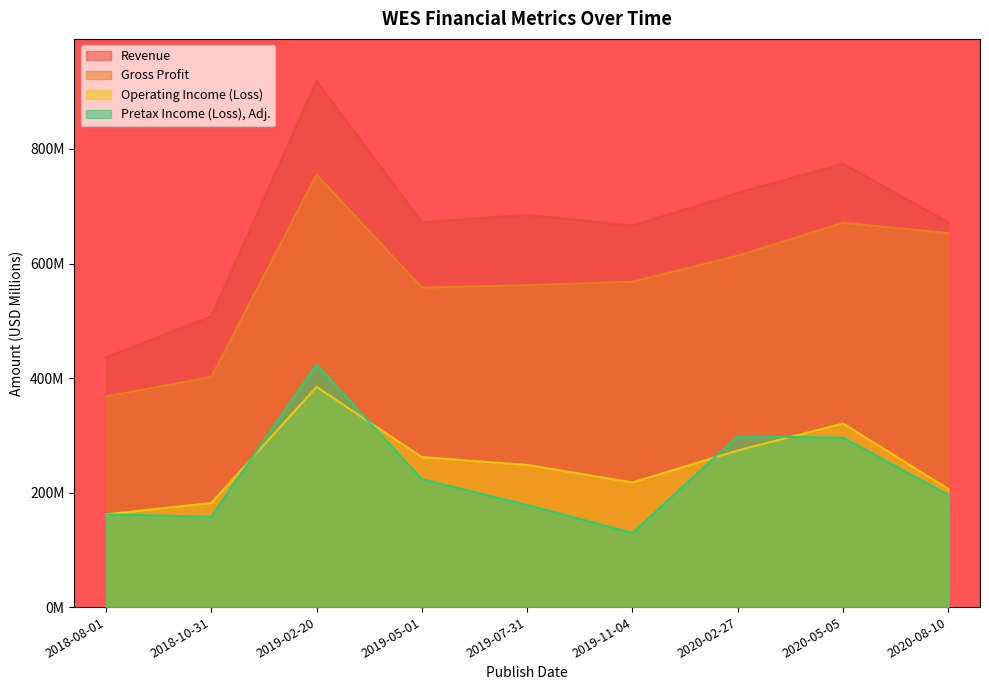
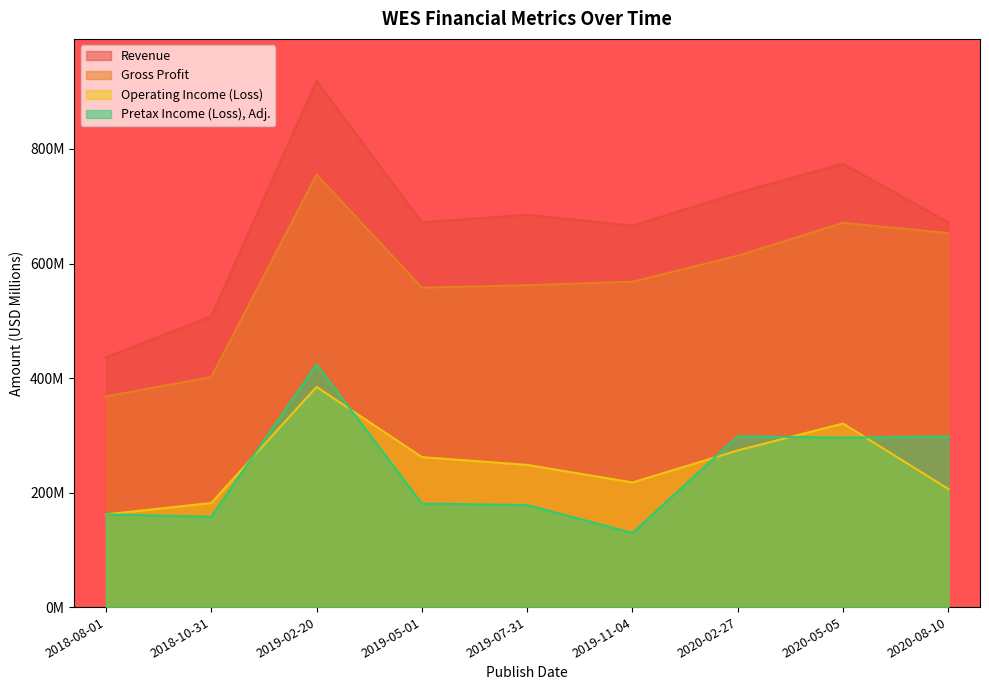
  {
    "Operating Income (Loss)": {
      "2018-10-31": 180000000,
      "2019-02-20": 380000000,
      "2019-05-01": 260000000,
      "2019-07-31": 250000000,
      "2019-11-04": 220000000,
      "2020-02-27": 270000000,
      "2020-05-05": 320000000,
      "2020-08-10": 210000000
    },
    "Pretax Income (Loss), Adj.": {
      "2018-10-31": 160000000,
      "2019-02-20": 420000000,
-     "2019-05-01": 220000000,
+     "2019-05-01": 180000000,
      "2019-07-31": 180000000,
      "2019-11-04": 130000000,
      "2020-02-27": 300000000,
      "2020-05-05": 300000000,
-     "2020-08-10": 200000000
+     "2020-08-10": 300000000
    }
  }
